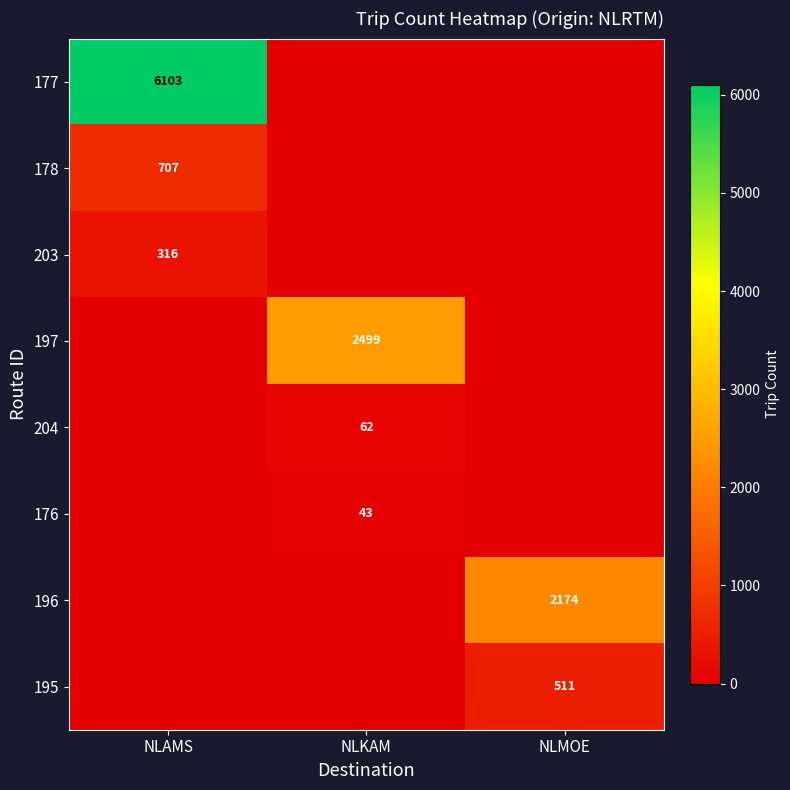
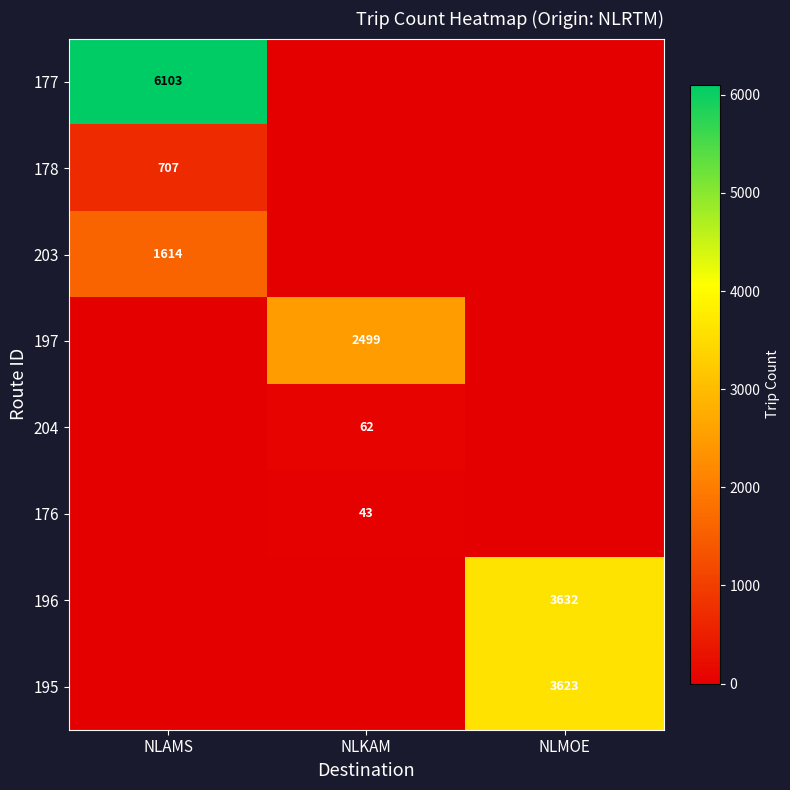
  {
    "177": {
      "NLAMS": 6103
    },
    "178": {
      "NLAMS": 707
    },
    "203": {
-     "NLAMS": 316
+     "NLAMS": 1614
    },
    "197": {
      "NLKAM": 2499
    },
    "204": {
      "NLKAM": 62
    },
    "176": {
      "NLKAM": 43
    },
    "196": {
-     "NLMOE": 2174
+     "NLMOE": 3632
    },
    "195": {
-     "NLMOE": 511
+     "NLMOE": 3623
    }
  }
